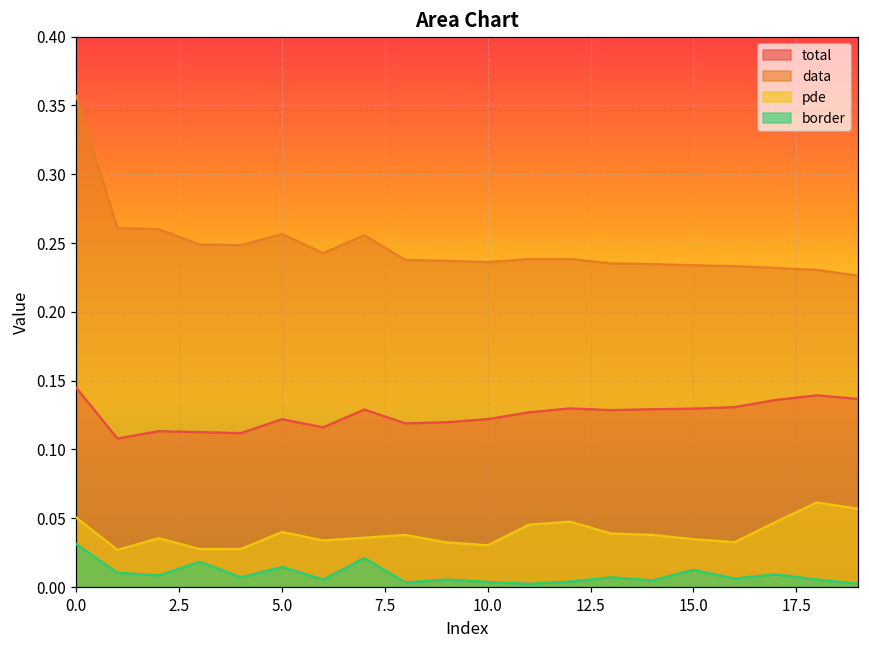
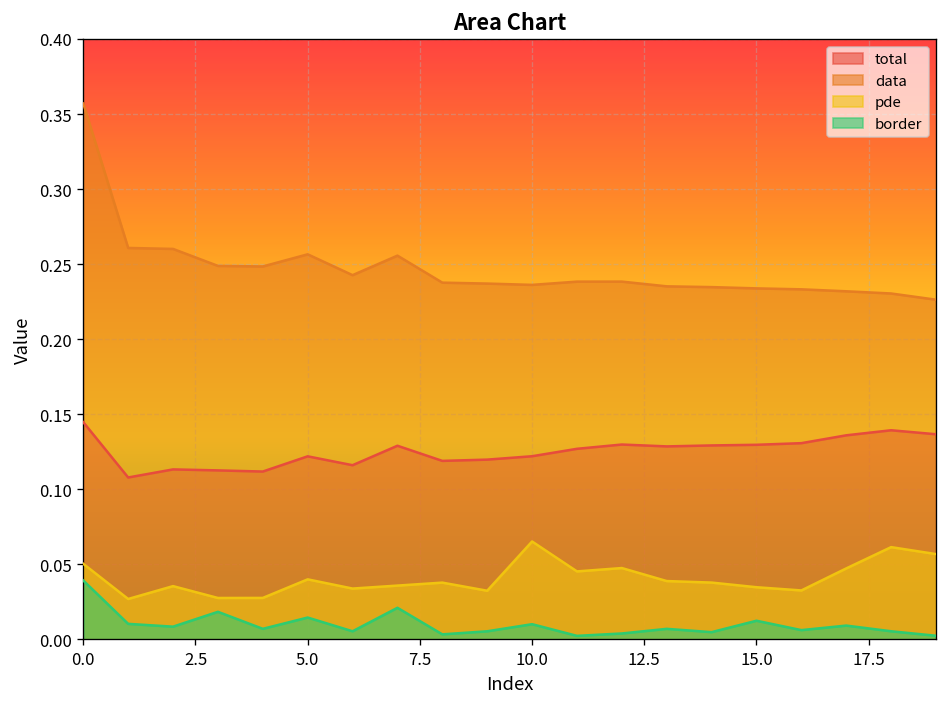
  {
    "pde": {
      "0.0": 0.050,
      "5.0": 0.040,
-     "10.0": 0.030,
+     "10.0": 0.065,
      "15.0": 0.035
    },
    "border": {
-     "0.0": 0.031,
+     "0.0": 0.039,
      "5.0": 0.015,
-     "10.0": 0.004,
+     "10.0": 0.010,
      "15.0": 0.012
    }
  }
